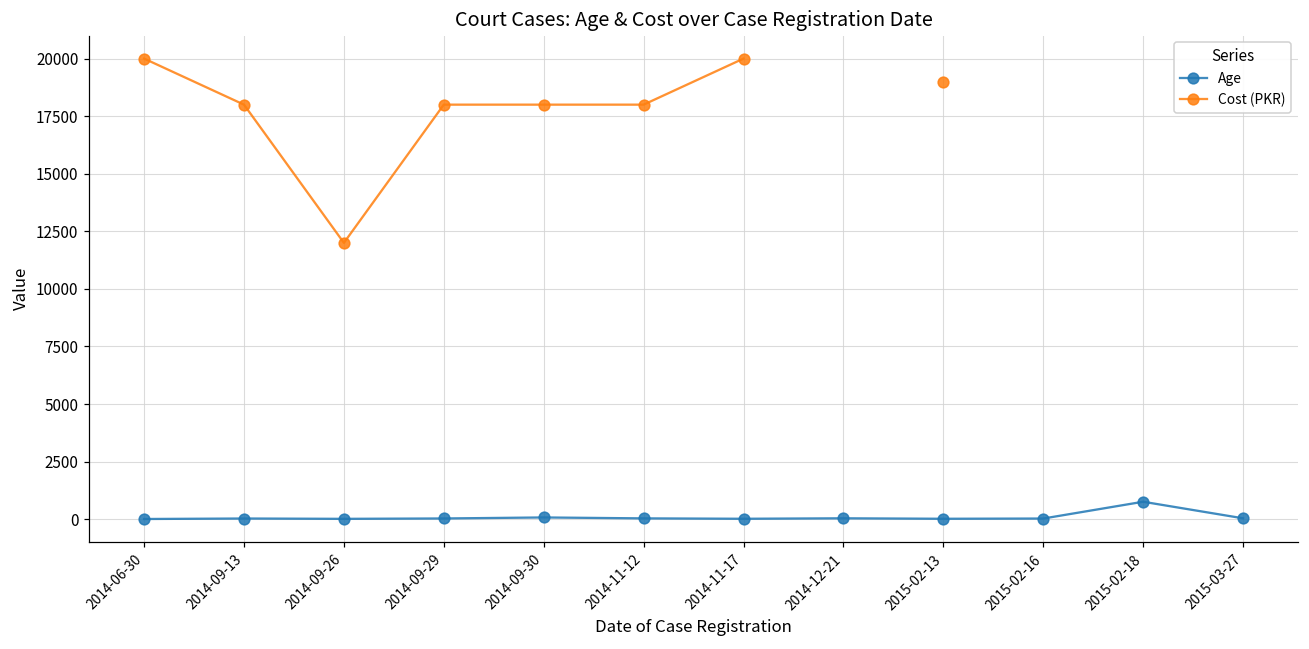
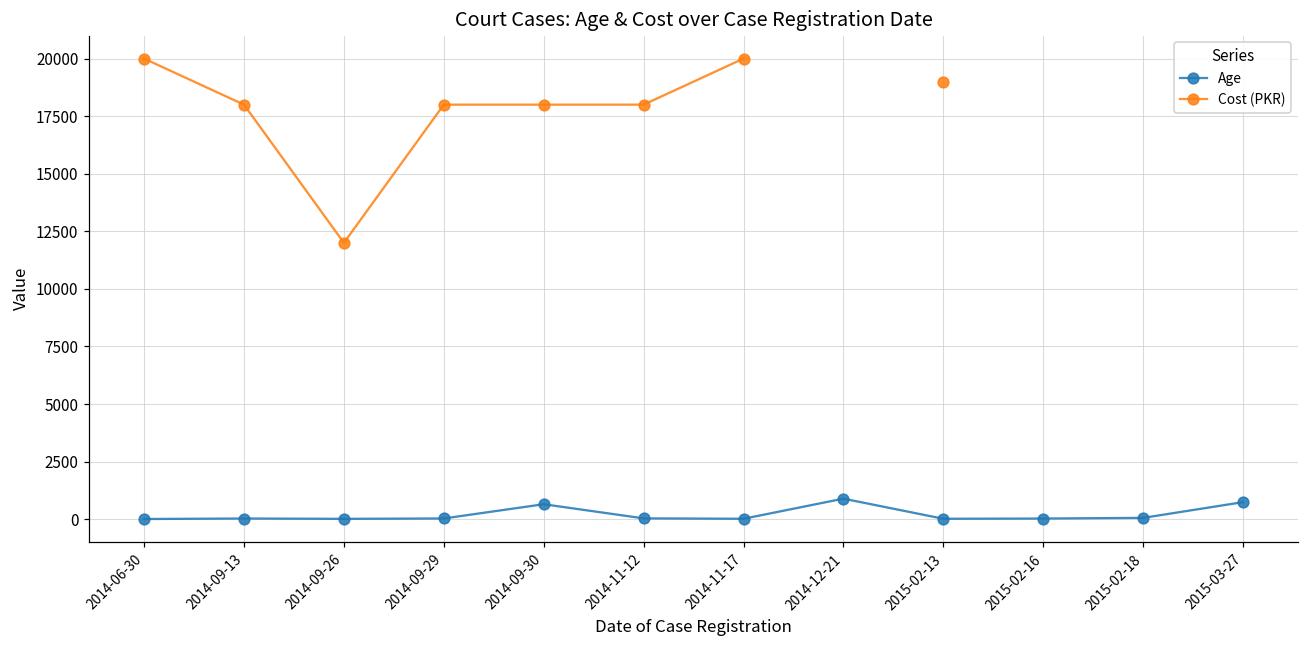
  {
    "Age": {
      "2014-06-30": 0,
      "2014-09-13": 0,
      "2014-09-26": 0,
      "2014-09-29": 0,
-     "2014-09-30": 100,
+     "2014-09-30": 700,
      "2014-11-12": 0,
      "2014-11-17": 0,
-     "2014-12-21": 0,
+     "2014-12-21": 900,
      "2015-02-13": 0,
      "2015-02-16": 0,
-     "2015-02-18": 800,
-     "2015-03-27": 0
+     "2015-02-18": 100,
+     "2015-03-27": 700
    },
    "Cost (PKR)": {
      "2014-06-30": 20000,
      "2014-09-13": 18000,
      "2014-09-26": 12000,
      "2014-09-29": 18000,
      "2014-09-30": 18000,
      "2014-11-12": 18000,
      "2014-11-17": 20000,
      "2015-02-13": 19000
    }
  }
